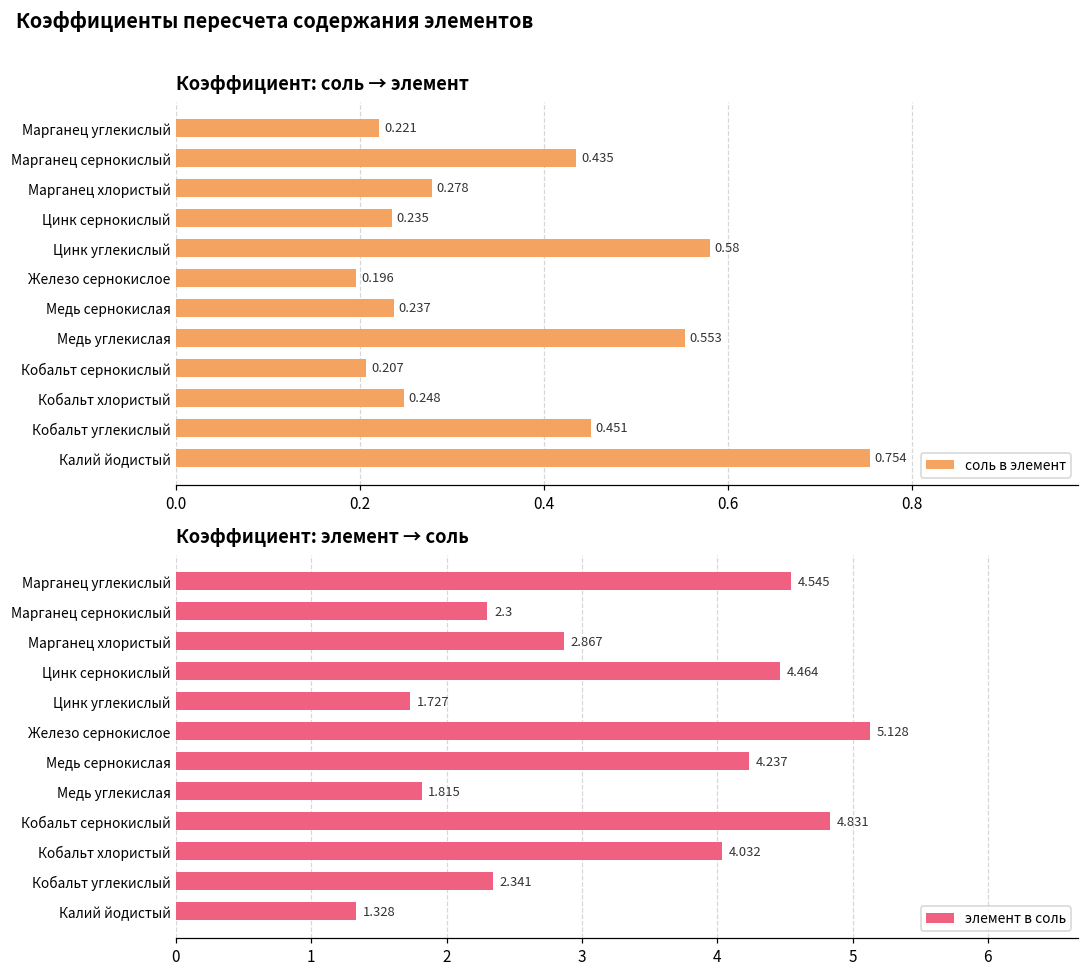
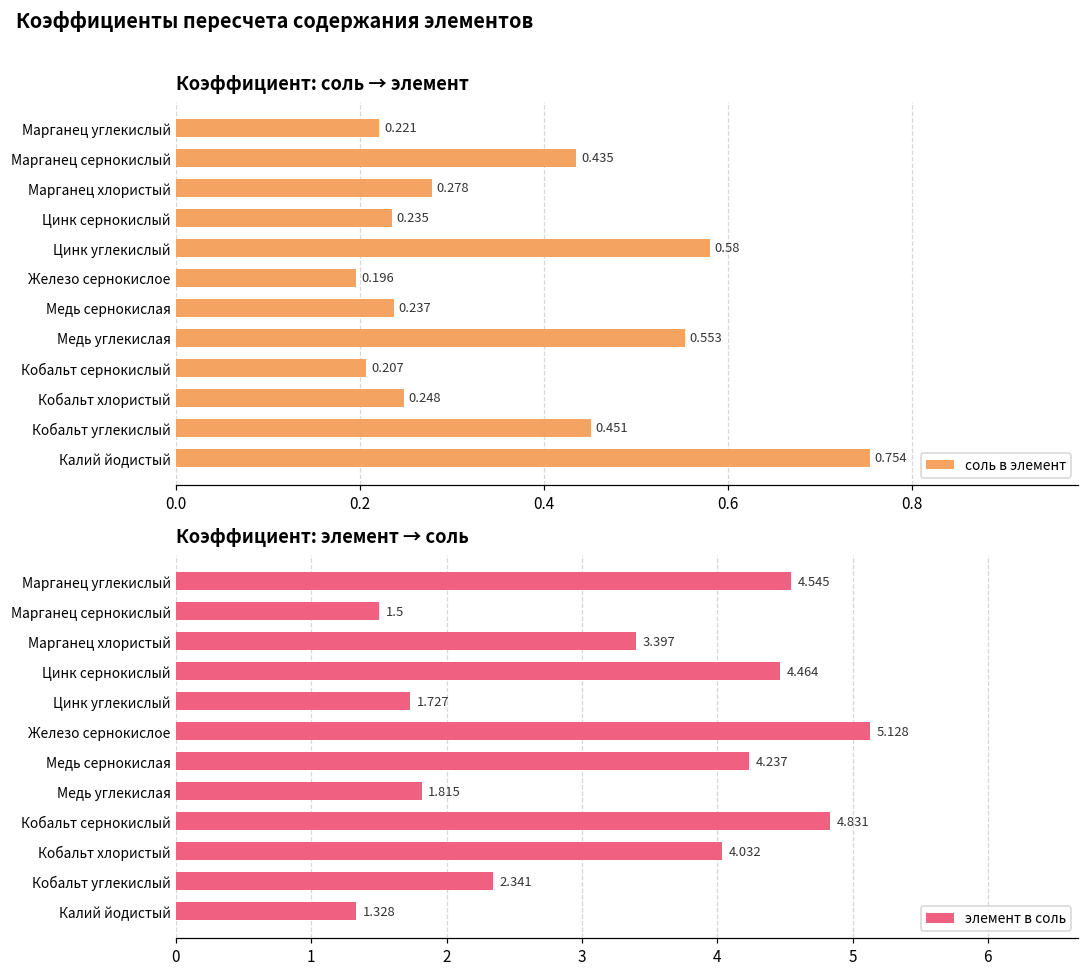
  {
    "Коэффициент: соль → элемент": {
      "Марганец углекислый": 0.221,
      "Марганец сернокислый": 0.435,
      "Марганец хлористый": 0.278,
      "Цинк сернокислый": 0.235,
      "Цинк углекислый": 0.58,
      "Железо сернокислое": 0.196,
      "Медь сернокислая": 0.237,
      "Медь углекислая": 0.553,
      "Кобальт сернокислый": 0.207,
      "Кобальт хлористый": 0.248,
      "Кобальт углекислый": 0.451,
      "Калий йодистый": 0.754
    },
    "Коэффициент: элемент → соль": {
      "Марганец углекислый": 4.545,
-     "Марганец сернокислый": 2.3,
-     "Марганец хлористый": 2.867,
+     "Марганец сернокислый": 1.5,
+     "Марганец хлористый": 3.397,
      "Цинк сернокислый": 4.464,
      "Цинк углекислый": 1.727,
      "Железо сернокислое": 5.128,
      "Медь сернокислая": 4.237,
      "Медь углекислая": 1.815,
      "Кобальт сернокислый": 4.831,
      "Кобальт хлористый": 4.032,
      "Кобальт углекислый": 2.341,
      "Калий йодистый": 1.328
    }
  }
